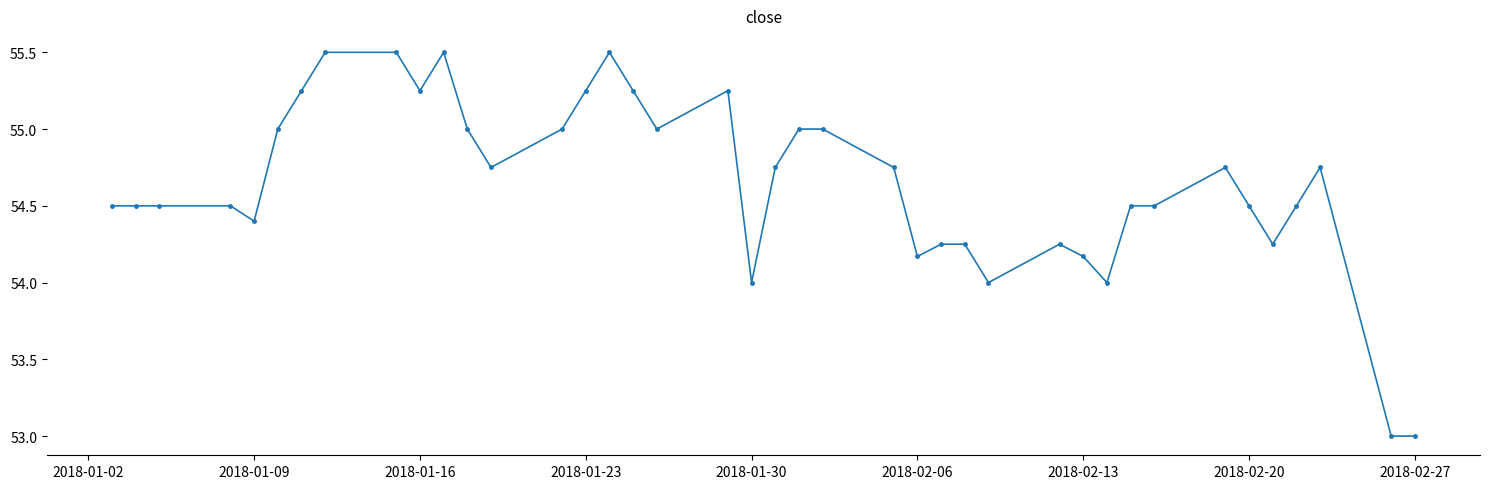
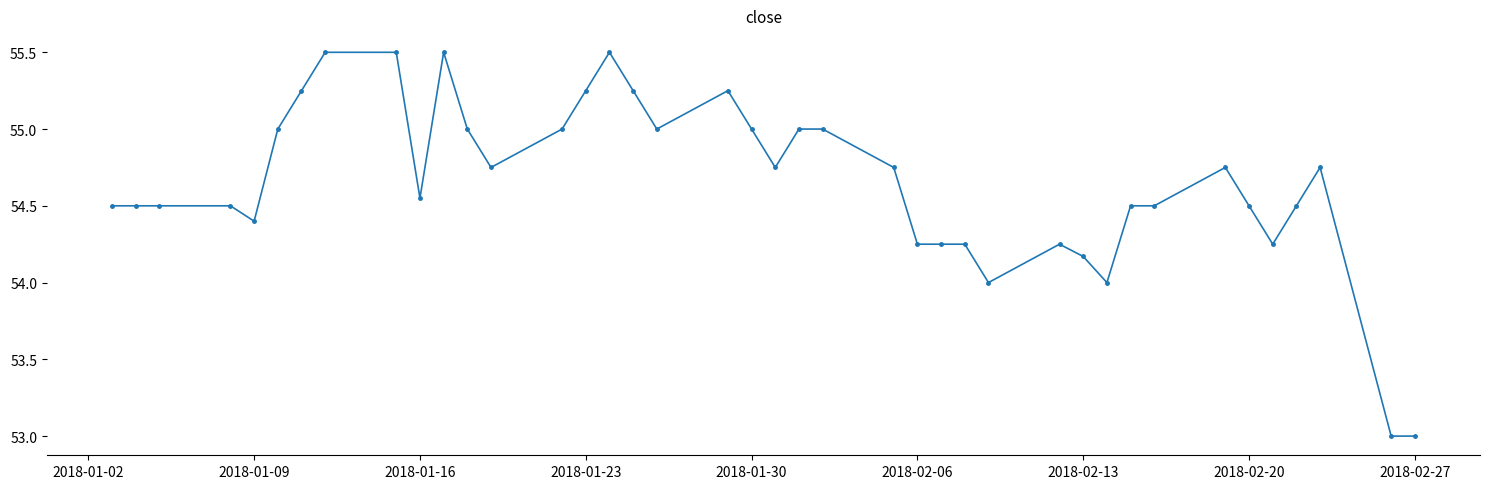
  {
    "2018-01-09": 54.40,
-   "2018-01-16": 55.25,
+   "2018-01-16": 54.55,
    "2018-01-23": 55.25,
-   "2018-01-30": 54,
-   "2018-02-06": 54.17,
+   "2018-01-30": 55,
+   "2018-02-06": 54.25,
    "2018-02-13": 54.17,
    "2018-02-20": 54.50,
    "2018-02-27": 53.00
  }
